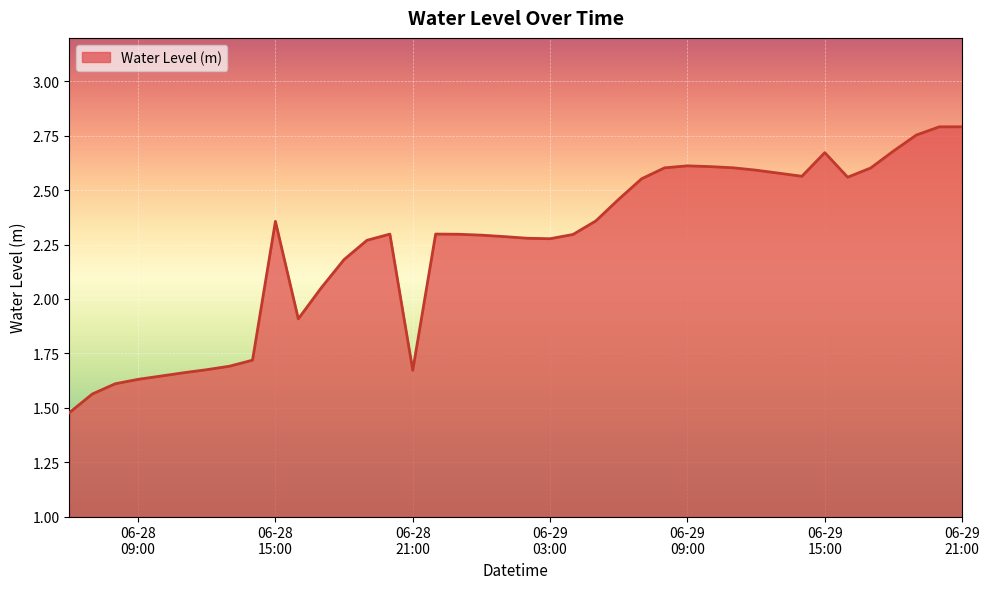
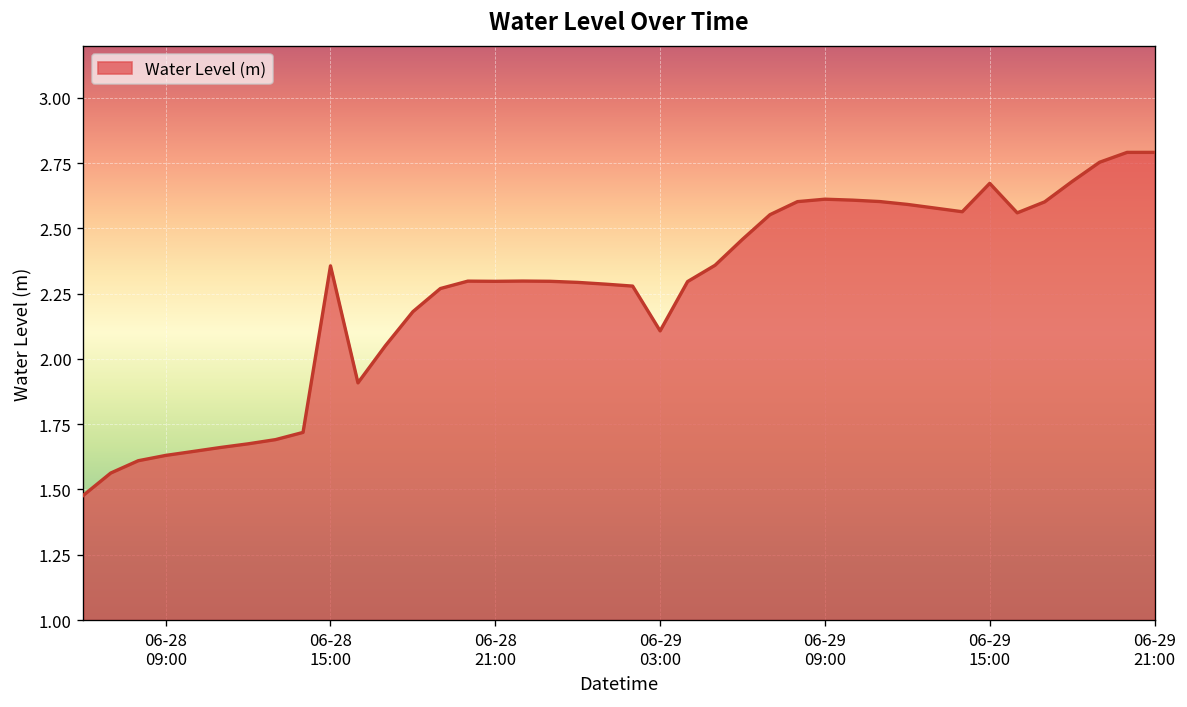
  {
    "06-28 09:00": 1.63,
    "06-28 15:00": 2.36,
-   "06-28 21:00": 1.67,
-   "06-29 03:00": 2.28,
+   "06-28 21:00": 2.30,
+   "06-29 03:00": 2.11,
    "06-29 09:00": 2.61,
    "06-29 15:00": 2.67,
    "06-29 21:00": 2.79
  }
